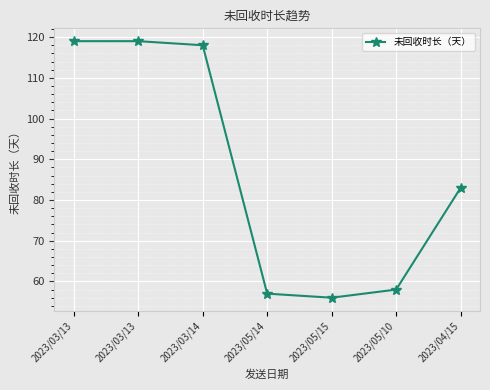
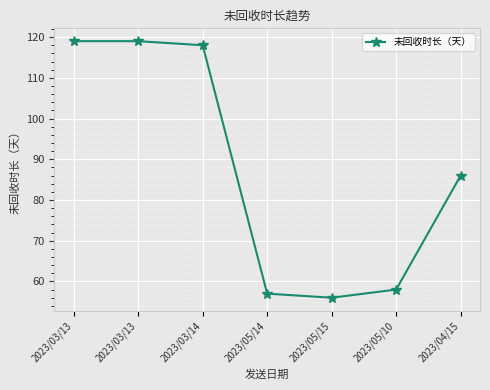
  {
    "2023/03/14": 118,
    "2023/05/14": 57,
    "2023/05/15": 56,
    "2023/05/10": 58,
-   "2023/04/15": 83
+   "2023/04/15": 86
  }
